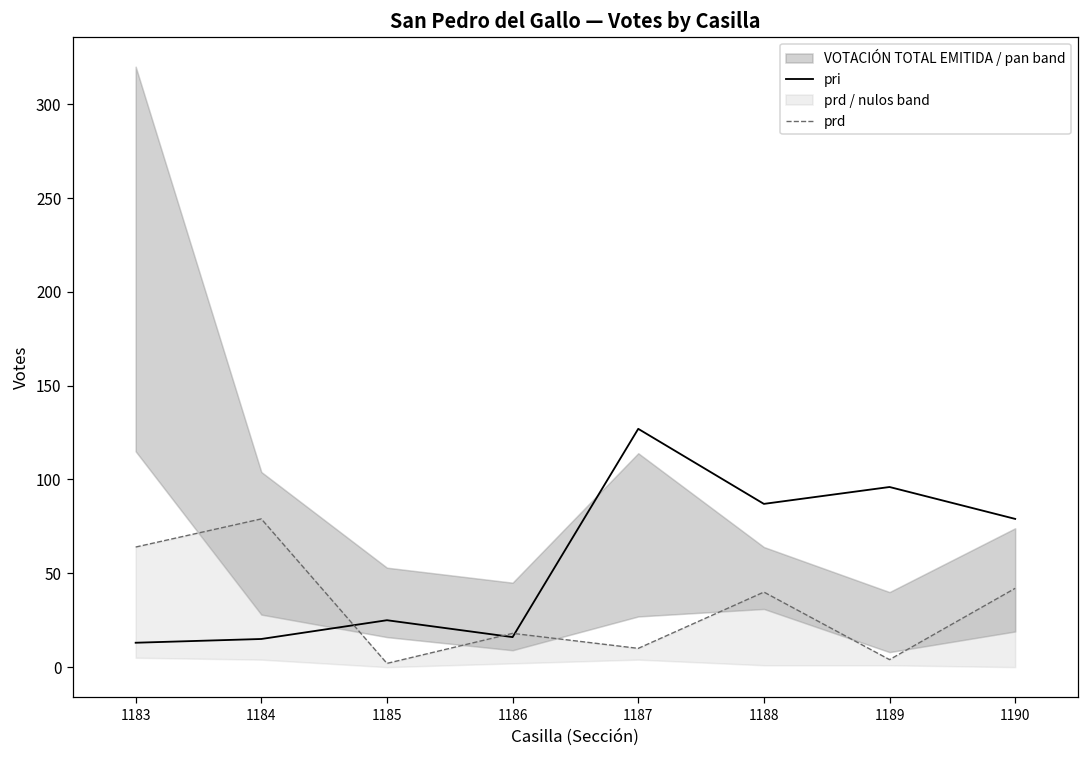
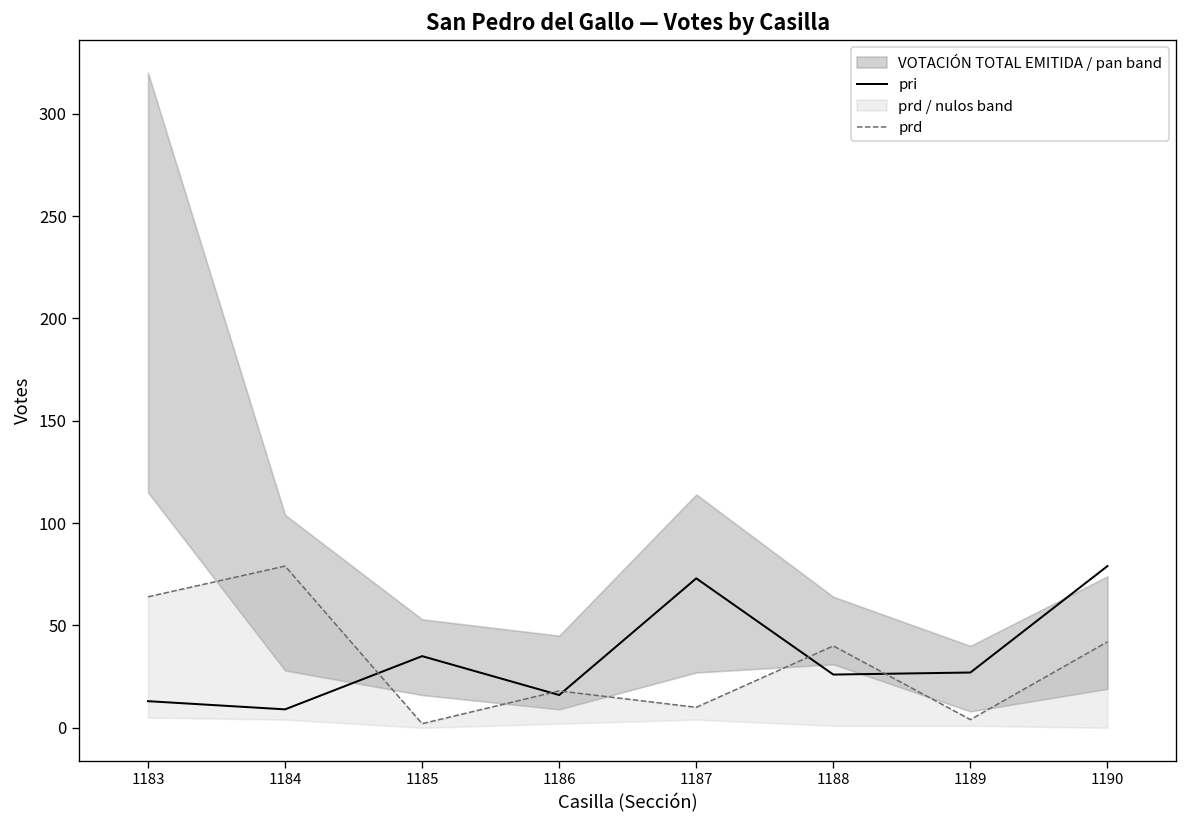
  {
    "pri": {
      "1183": 13,
-     "1184": 15,
-     "1185": 25,
+     "1184": 9,
+     "1185": 35,
      "1186": 16,
-     "1187": 127,
-     "1188": 87,
-     "1189": 96,
+     "1187": 73,
+     "1188": 26,
+     "1189": 27,
      "1190": 79
    },
    "prd / nulos band": {
      "1183": 64,
      "1184": 79,
      "1185": 2,
      "1186": 18,
      "1187": 10,
      "1188": 40,
      "1189": 4,
      "1190": 42
    }
  }
